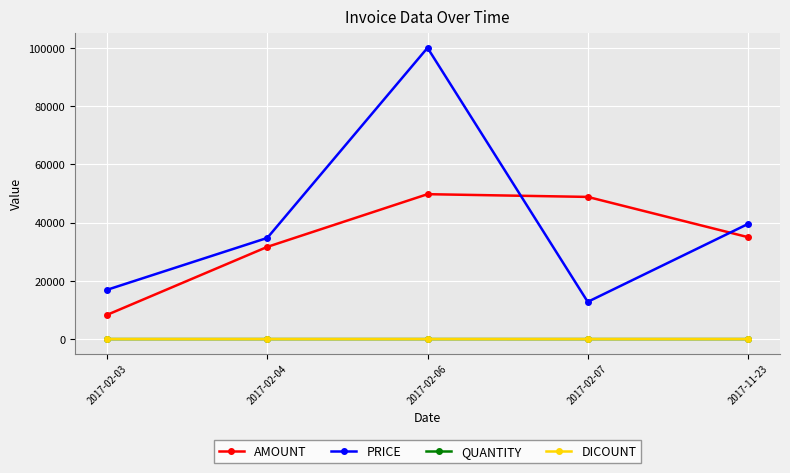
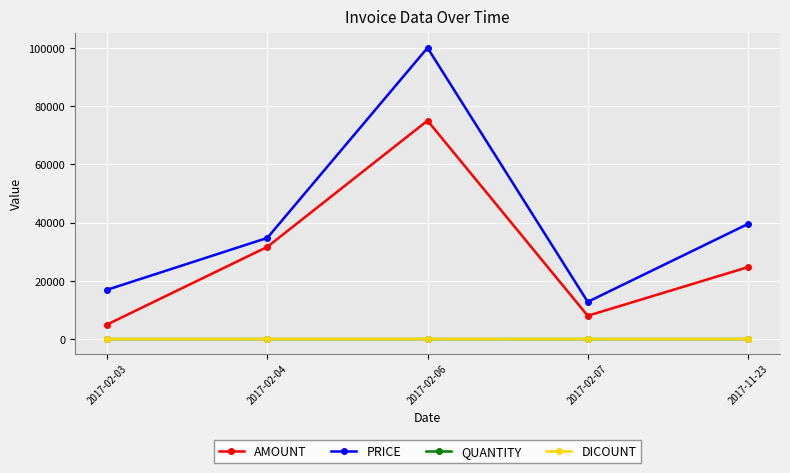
  {
    "AMOUNT": {
-     "2017-02-03": 8000,
+     "2017-02-03": 5000,
      "2017-02-04": 32000,
-     "2017-02-06": 50000,
-     "2017-02-07": 49000,
-     "2017-11-23": 35000
+     "2017-02-06": 75000,
+     "2017-02-07": 8000,
+     "2017-11-23": 25000
    },
    "PRICE": {
      "2017-02-03": 17000,
      "2017-02-04": 35000,
      "2017-02-06": 100000,
      "2017-02-07": 13000,
      "2017-11-23": 40000
    },
    "DICOUNT": {
      "2017-02-03": 0,
      "2017-02-04": 0,
      "2017-02-06": 0,
      "2017-02-07": 0,
      "2017-11-23": 0
    }
  }
